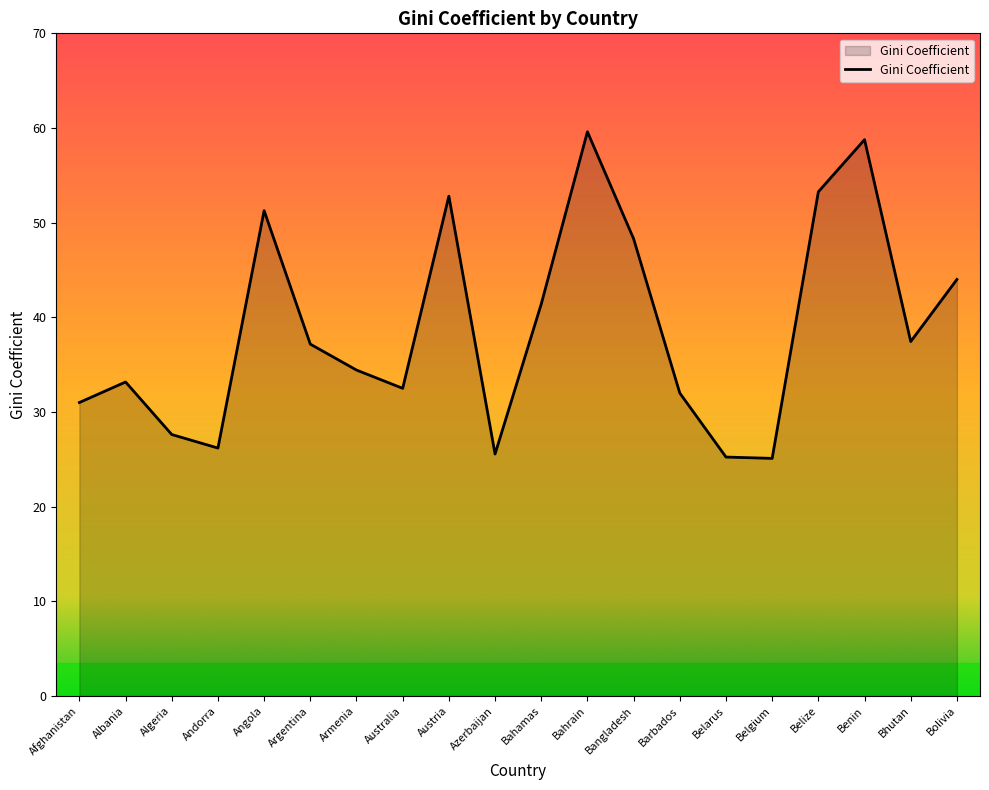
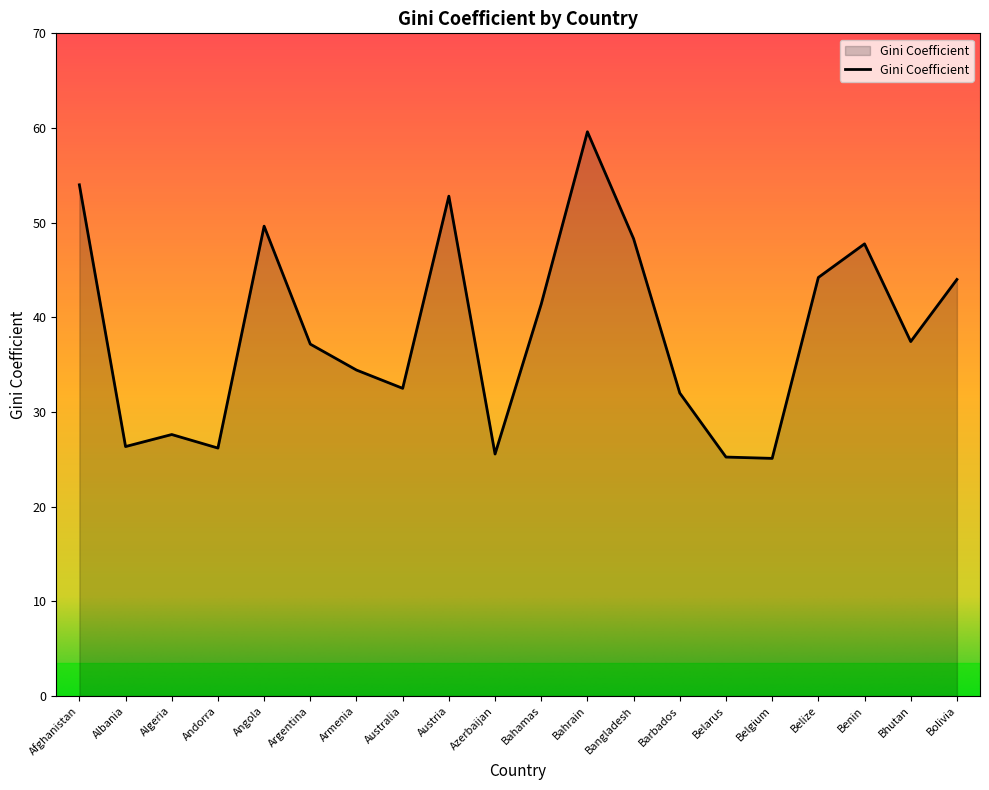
  {
-   "Afghanistan": 31,
-   "Albania": 33,
+   "Afghanistan": 54,
+   "Albania": 26,
    "Algeria": 28,
    "Andorra": 26,
-   "Angola": 51,
+   "Angola": 50,
    "Argentina": 37,
    "Armenia": 34,
    "Australia": 33,
    "Austria": 53,
    "Azerbaijan": 26,
    "Bahamas": 41,
    "Bahrain": 60,
    "Bangladesh": 48,
    "Barbados": 32,
    "Belarus": 25,
    "Belgium": 25,
-   "Belize": 53,
-   "Benin": 59,
+   "Belize": 44,
+   "Benin": 48,
    "Bhutan": 37,
    "Bolivia": 44
  }
